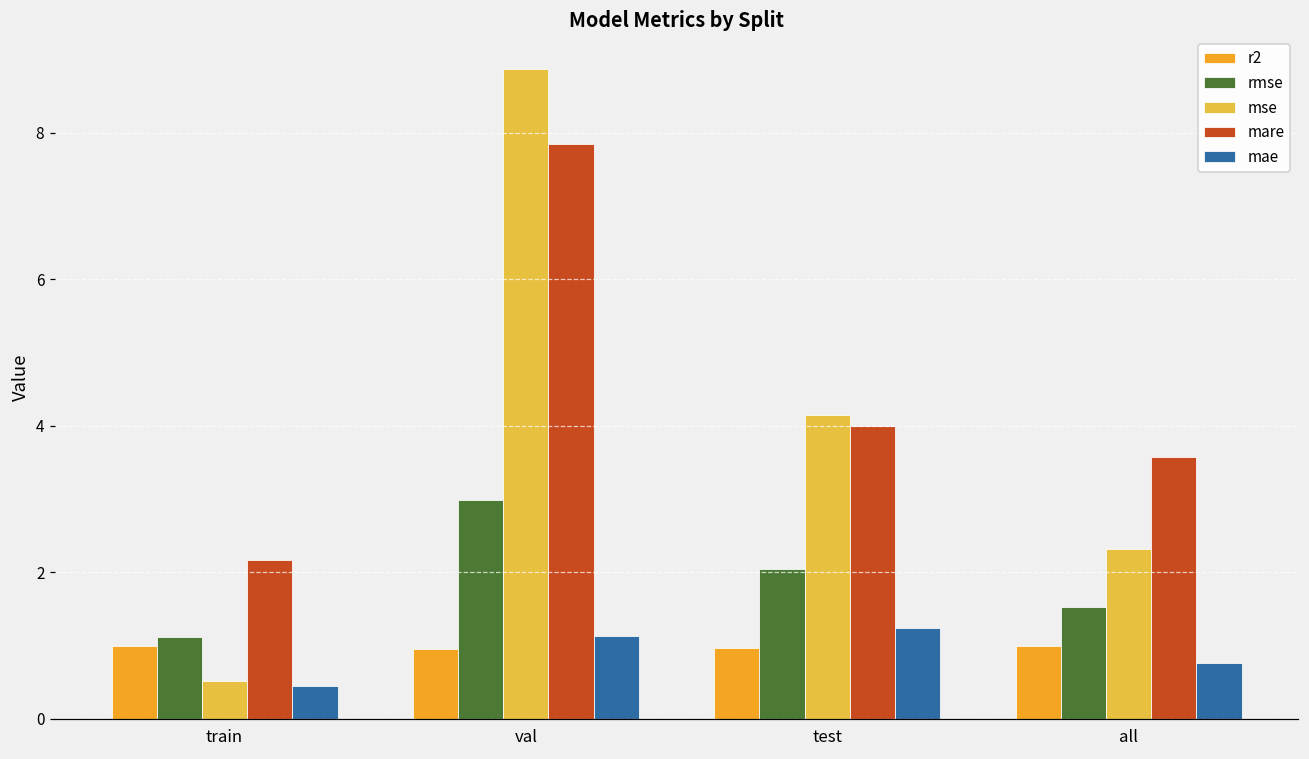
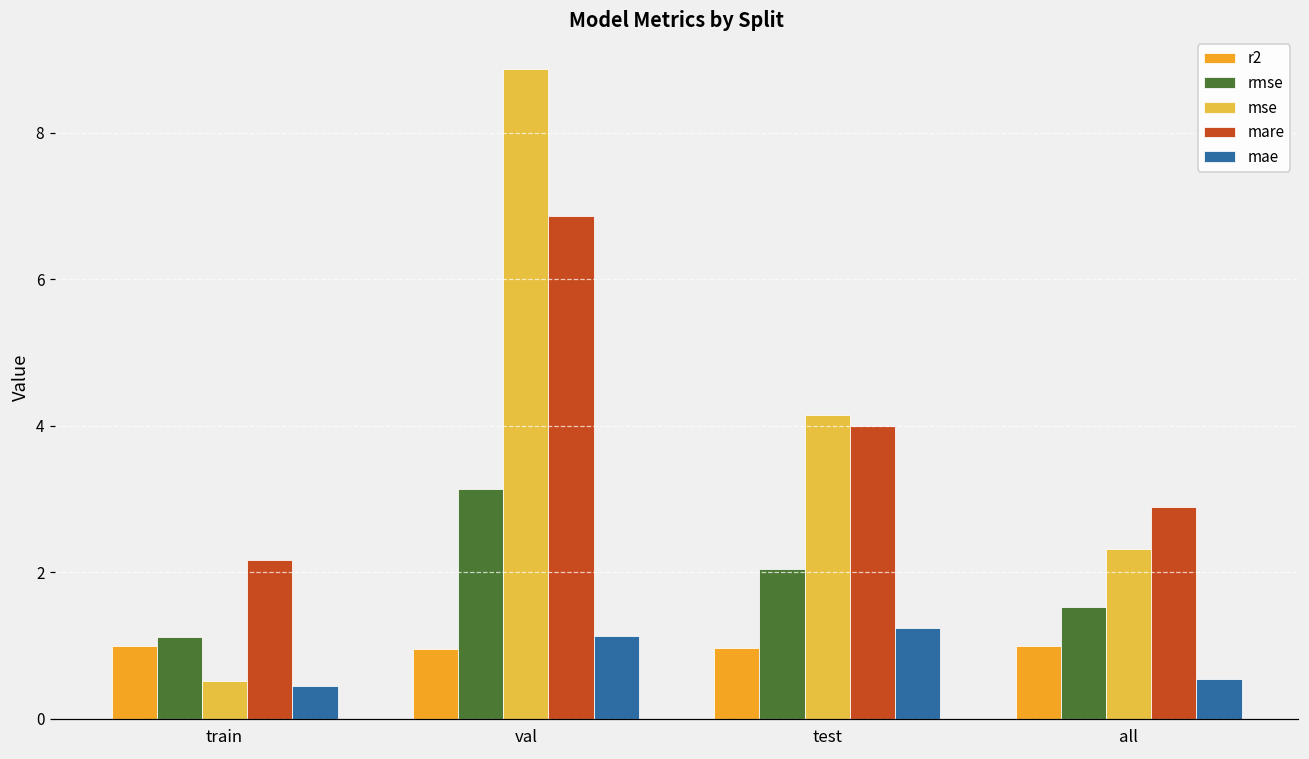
  {
    "rmse": {
      "train": 1.1,
-     "val": 3.0,
+     "val": 3.1,
      "test": 2.0,
      "all": 1.5
    },
    "mare": {
      "train": 2.2,
-     "val": 7.8,
+     "val": 6.9,
      "test": 4.0,
-     "all": 3.6
+     "all": 2.9
    },
    "mae": {
      "train": 0.5,
      "val": 1.1,
      "test": 1.2,
-     "all": 0.8
+     "all": 0.5
    }
  }
